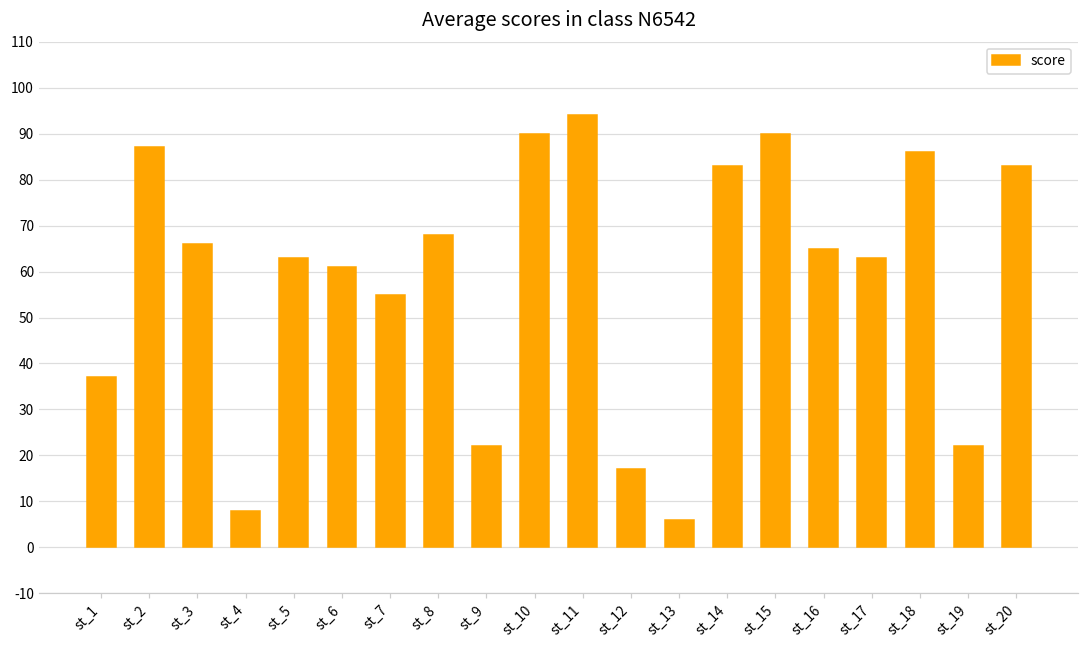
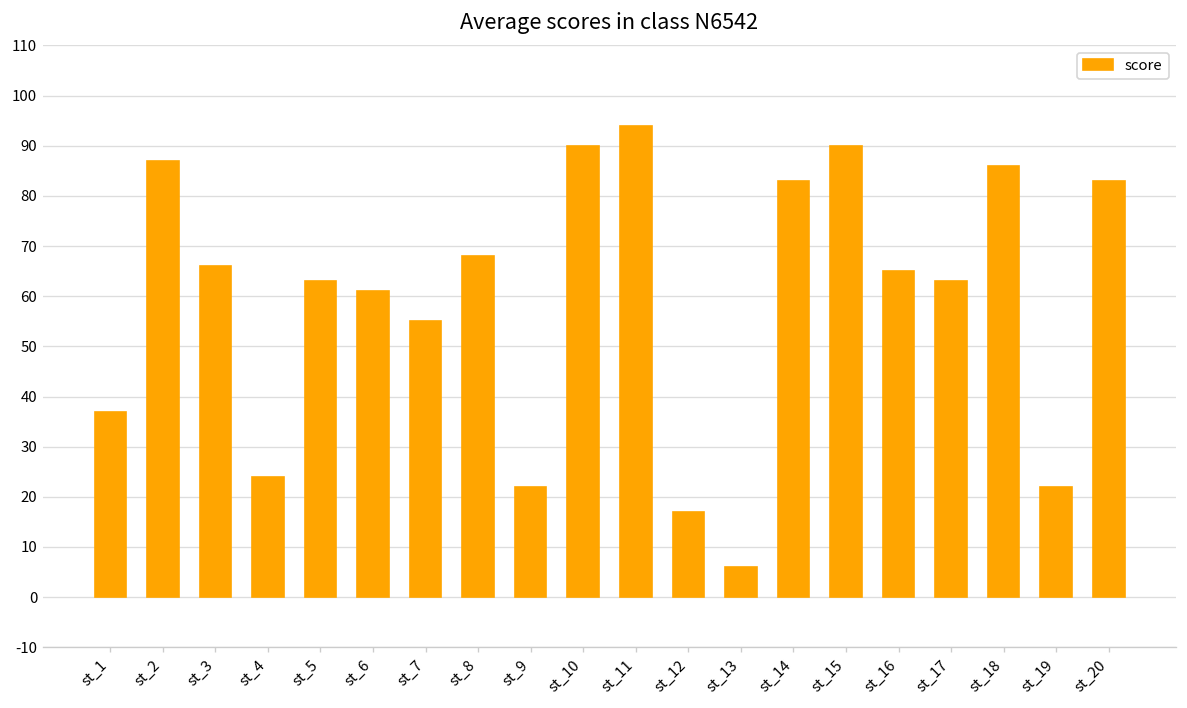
  {
    "st_1": 37,
    "st_2": 87,
    "st_3": 66,
-   "st_4": 8,
+   "st_4": 24,
    "st_5": 63,
    "st_6": 61,
    "st_7": 55,
    "st_8": 68,
    "st_9": 22,
    "st_10": 90,
    "st_11": 94,
    "st_12": 17,
    "st_13": 6,
    "st_14": 83,
    "st_15": 90,
    "st_16": 65,
    "st_17": 63,
    "st_18": 86,
    "st_19": 22,
    "st_20": 83
  }
